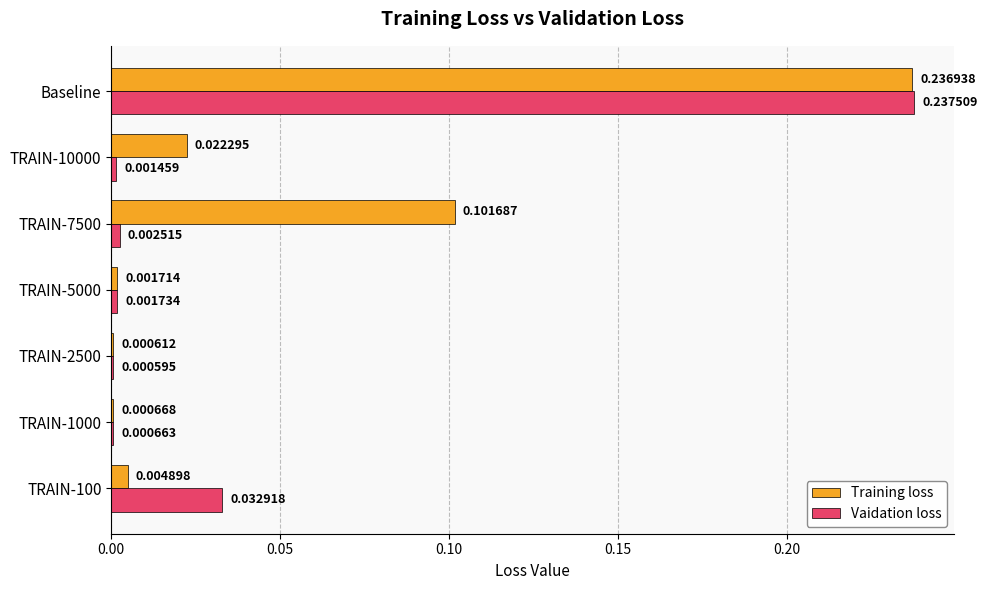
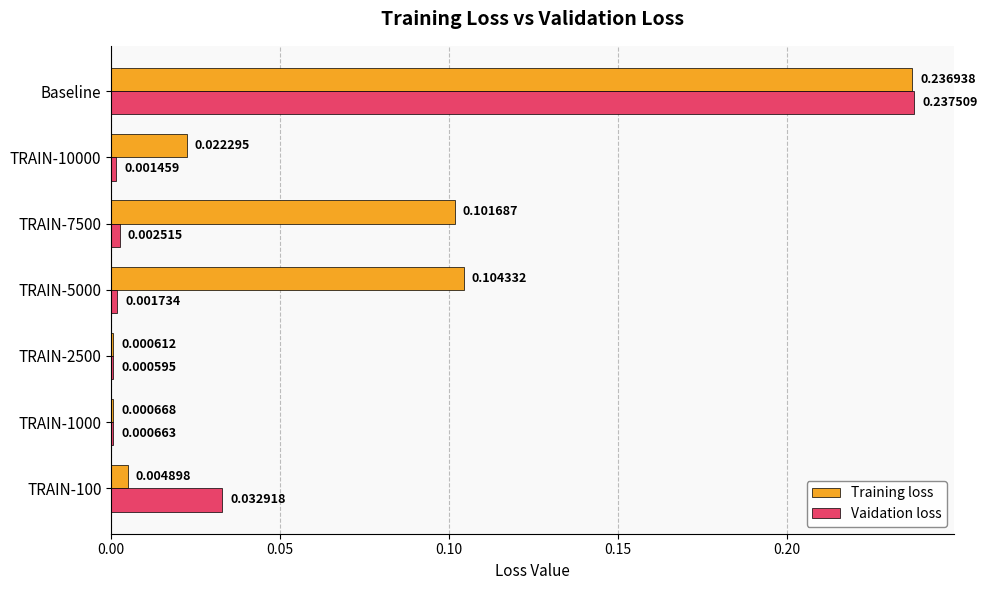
  {
    "Training loss": {
      "Baseline": 0.236938,
      "TRAIN-10000": 0.022295,
      "TRAIN-7500": 0.101687,
-     "TRAIN-5000": 0.001714,
+     "TRAIN-5000": 0.104332,
      "TRAIN-2500": 0.000612,
      "TRAIN-1000": 0.000668,
      "TRAIN-100": 0.004898
    },
    "Vaidation loss": {
      "Baseline": 0.237509,
      "TRAIN-10000": 0.001459,
      "TRAIN-7500": 0.002515,
      "TRAIN-5000": 0.001734,
      "TRAIN-2500": 0.000595,
      "TRAIN-1000": 0.000663,
      "TRAIN-100": 0.032918
    }
  }
